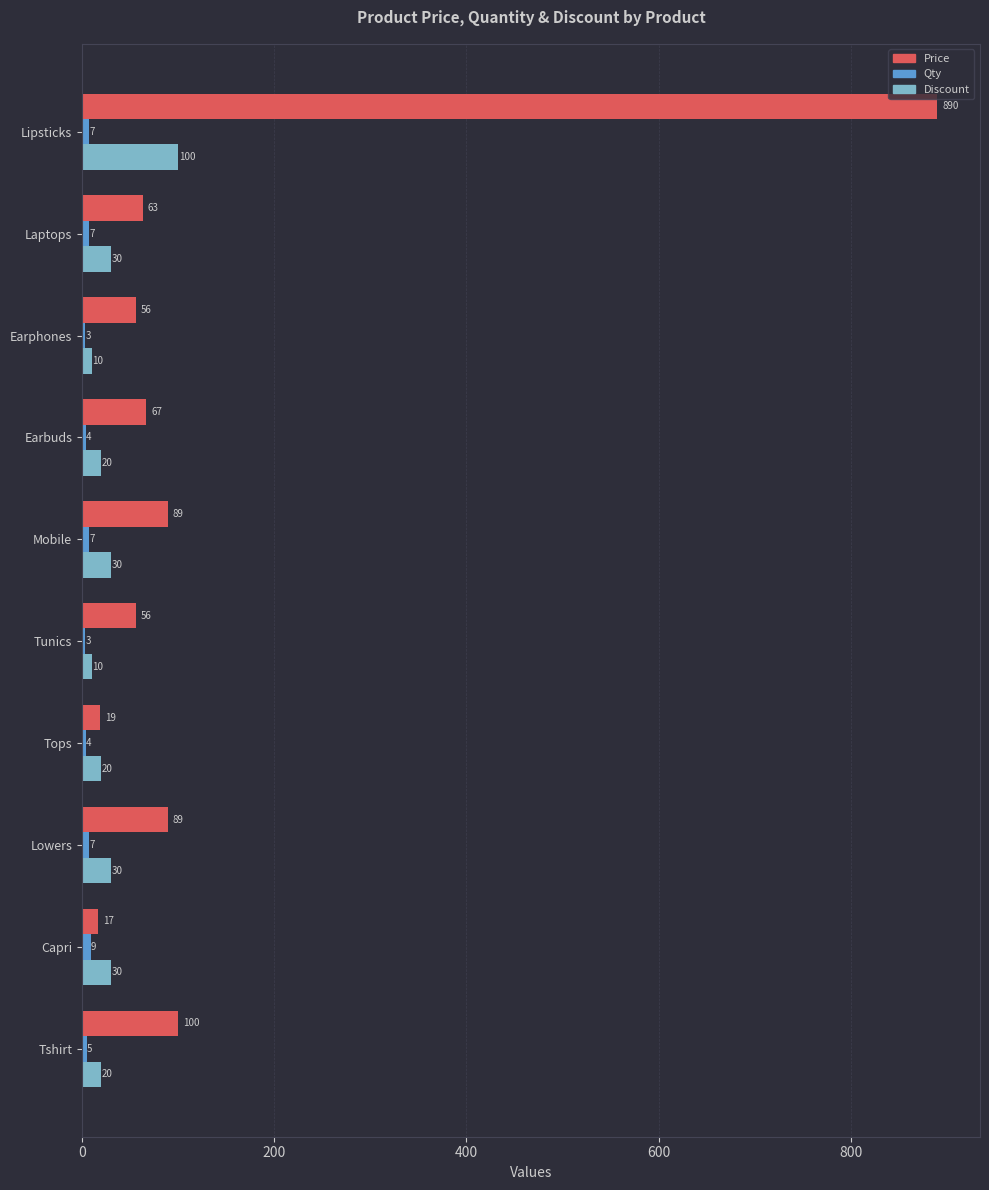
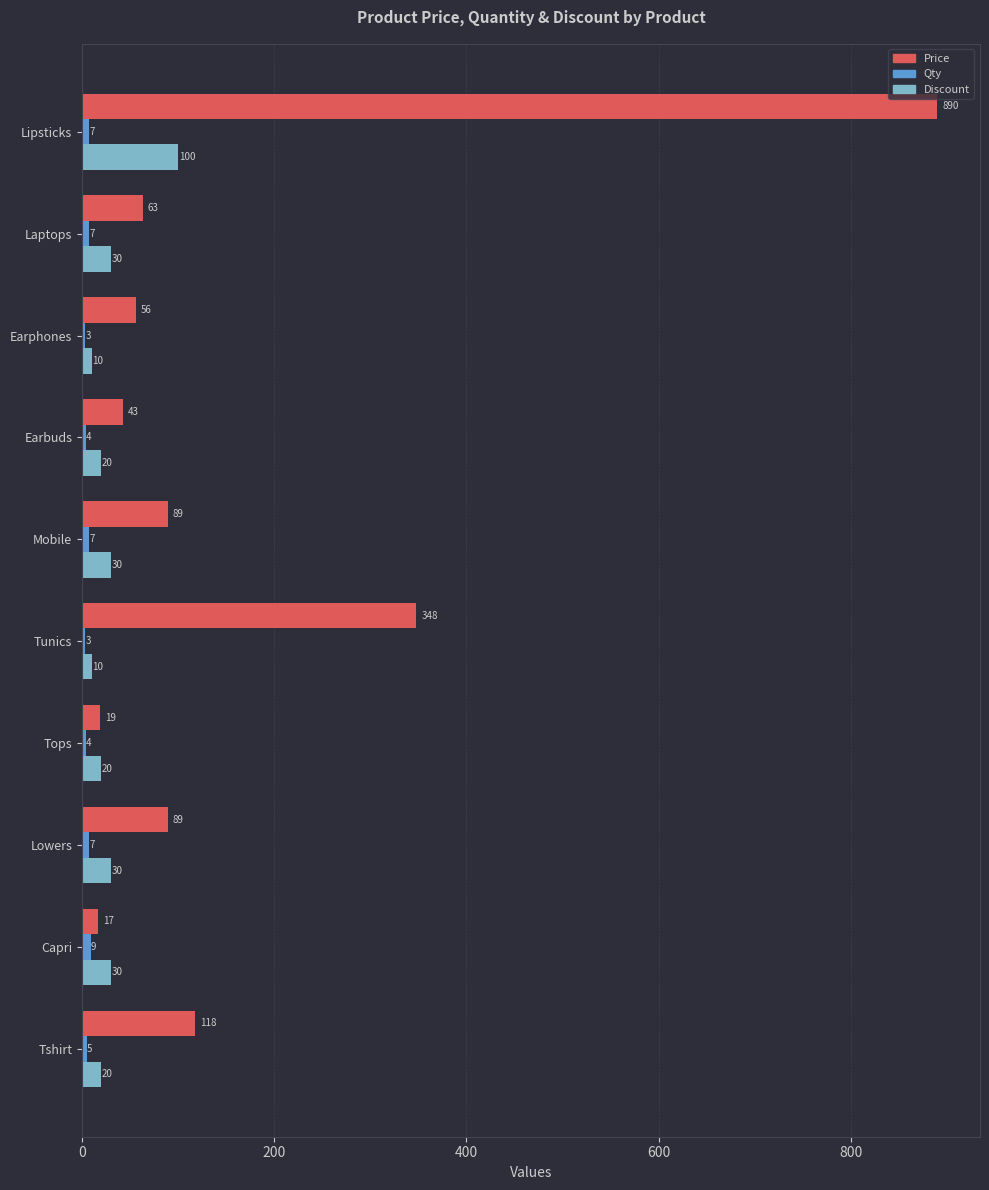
  {
    "Price": {
      "Lipsticks": 890,
      "Laptops": 63,
      "Earphones": 56,
-     "Earbuds": 67,
+     "Earbuds": 43,
      "Mobile": 89,
-     "Tunics": 56,
+     "Tunics": 348,
      "Tops": 19,
      "Lowers": 89,
      "Capri": 17,
-     "Tshirt": 100
+     "Tshirt": 118
    }
  }
